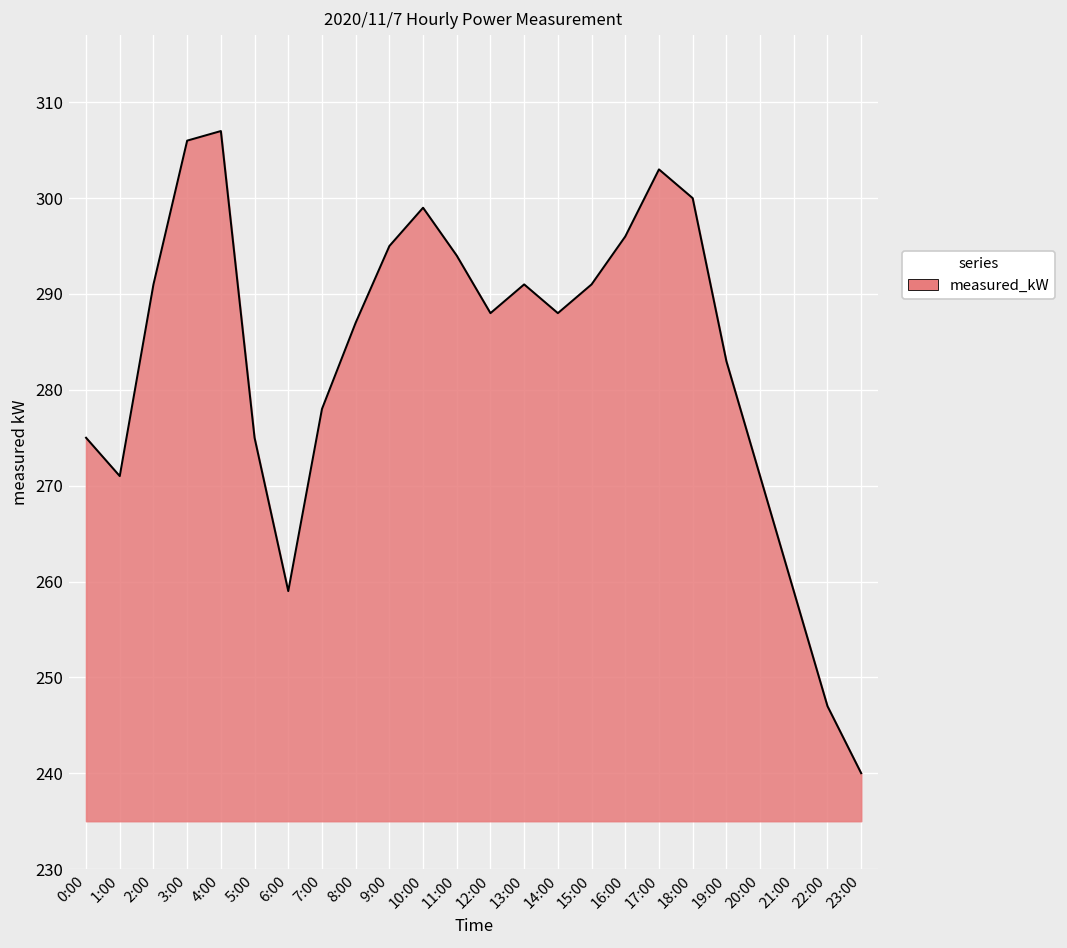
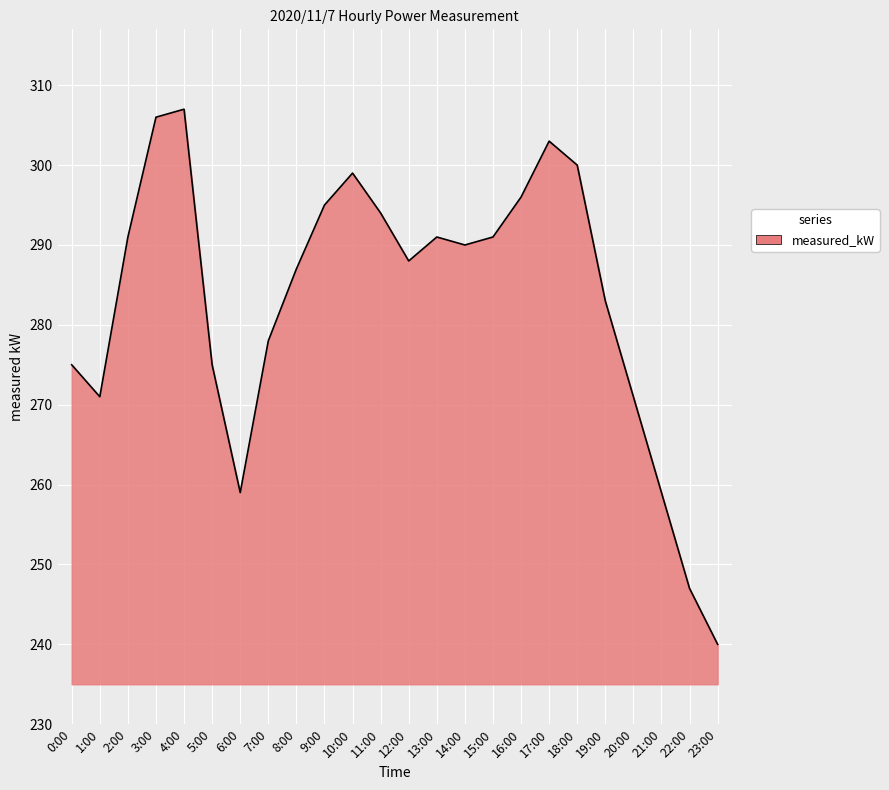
  {
    "0:00": 275,
    "1:00": 271,
    "2:00": 291,
    "3:00": 306,
    "4:00": 307,
    "5:00": 275,
    "6:00": 259,
    "7:00": 278,
    "8:00": 287,
    "9:00": 295,
    "10:00": 299,
    "11:00": 294,
    "12:00": 288,
    "13:00": 291,
-   "14:00": 288,
+   "14:00": 290,
    "15:00": 291,
    "16:00": 296,
    "17:00": 303,
    "18:00": 300,
    "19:00": 283,
    "20:00": 271,
    "21:00": 259,
    "22:00": 247,
    "23:00": 240
  }
